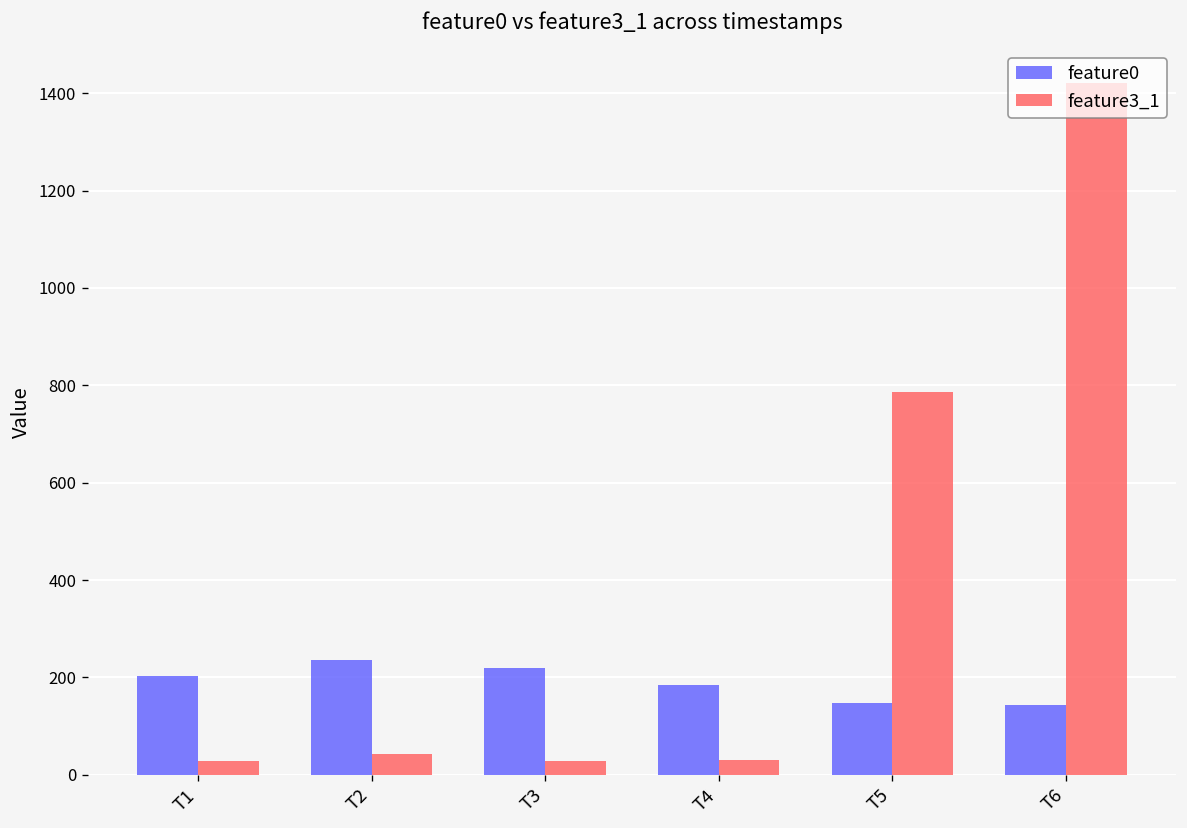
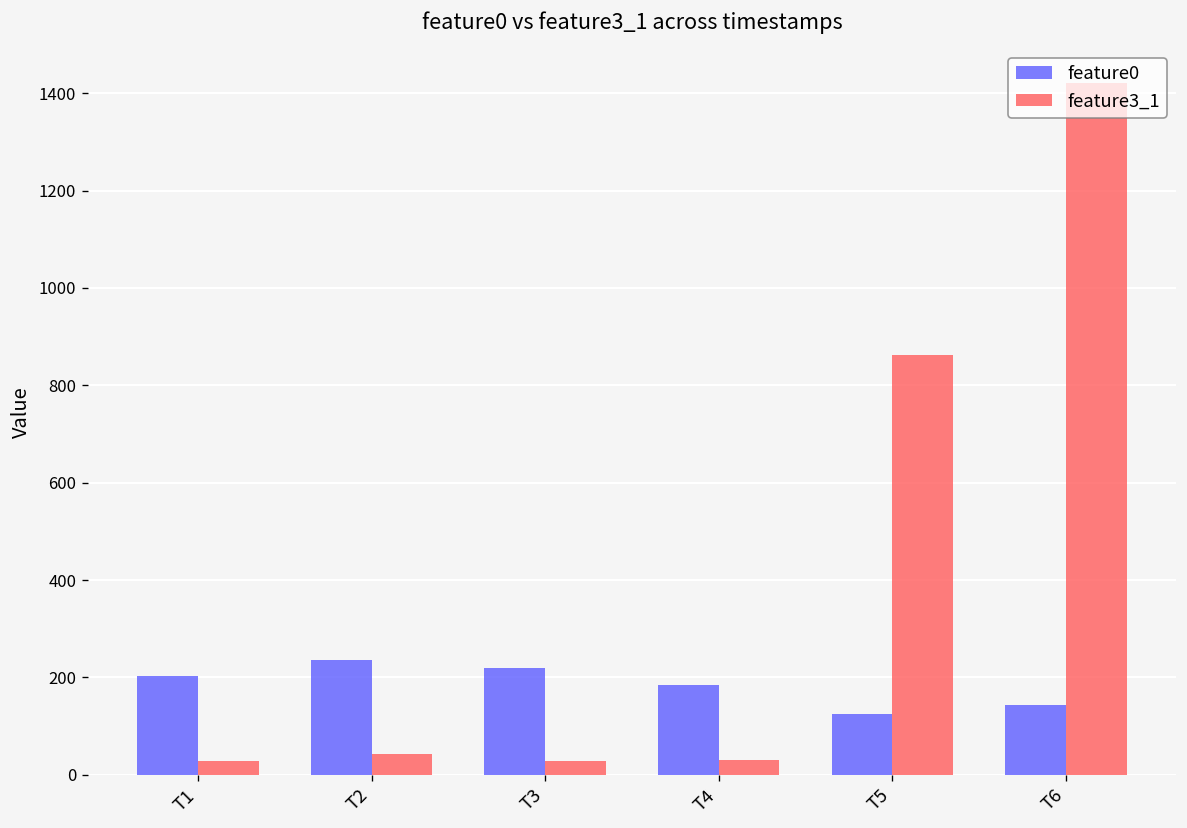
  {
    "feature0": {
      "T1": 200,
      "T2": 240,
      "T3": 220,
      "T4": 180,
-     "T5": 150,
+     "T5": 120,
      "T6": 140
    },
    "feature3_1": {
      "T1": 30,
      "T2": 40,
      "T3": 30,
      "T4": 30,
-     "T5": 790
+     "T5": 860
    }
  }
